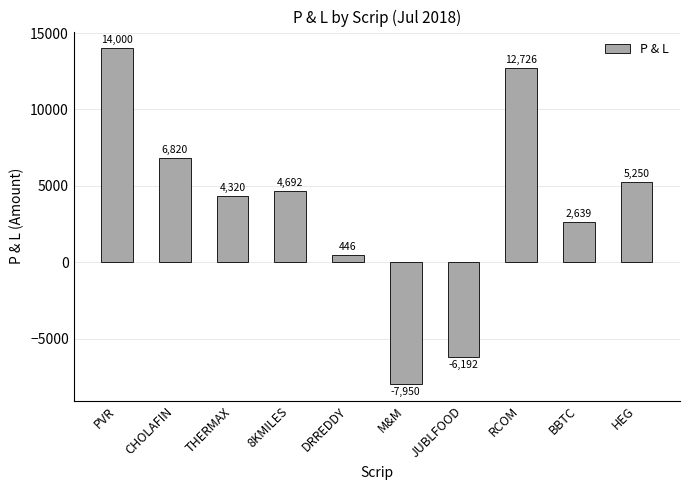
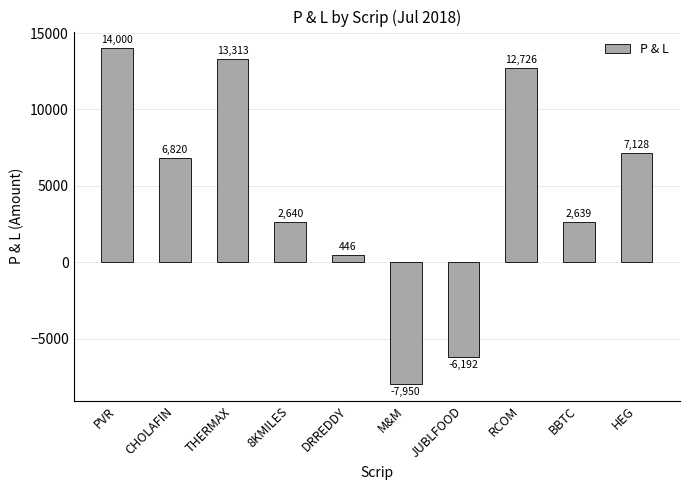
  {
    "PVR": "14,000",
    "CHOLAFIN": "6,820",
-   "THERMAX": "4,320",
-   "8KMILES": "4,692",
+   "THERMAX": "13,313",
+   "8KMILES": "2,640",
    "DRREDDY": "446",
    "M&M": "-7,950",
    "JUBLFOOD": "-6,192",
    "RCOM": "12,726",
    "BBTC": "2,639",
-   "HEG": "5,250"
+   "HEG": "7,128"
  }
